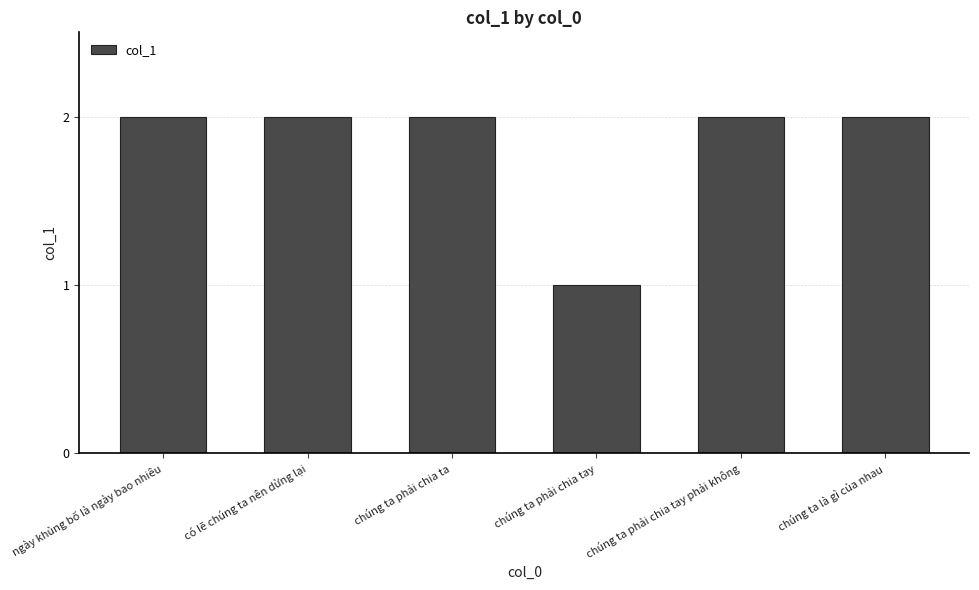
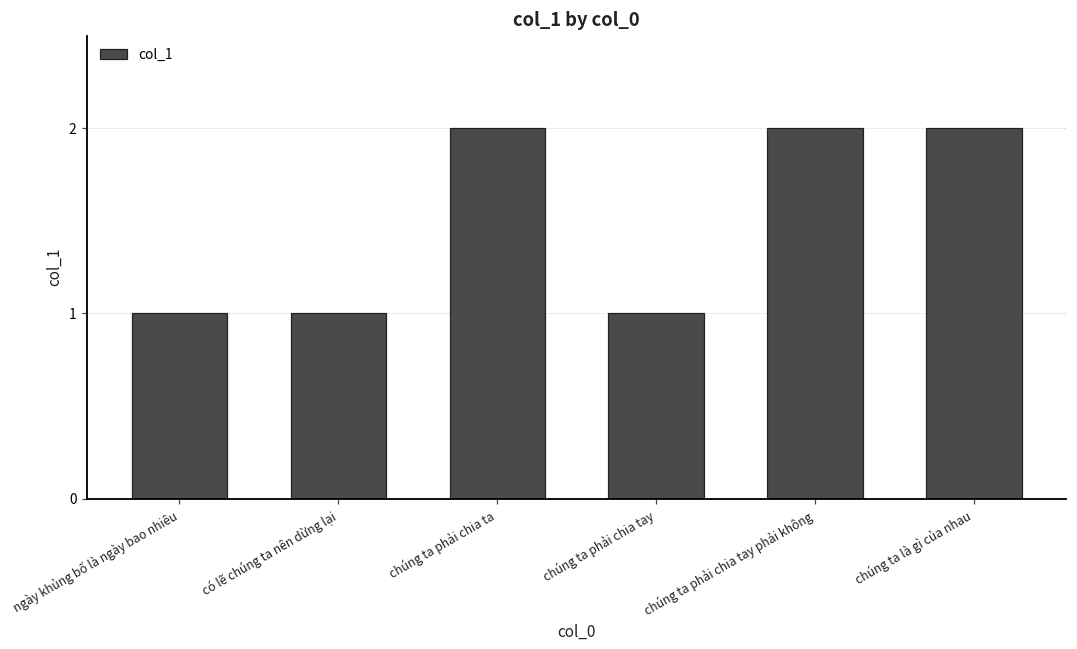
  {
-   "ngày khủng bố là ngày bao nhiêu": 2,
-   "có lẽ chúng ta nên dừng lại": 2,
+   "ngày khủng bố là ngày bao nhiêu": 1,
+   "có lẽ chúng ta nên dừng lại": 1,
    "chúng ta phải chia ta": 2,
    "chúng ta phải chia tay": 1,
    "chúng ta phải chia tay phải không": 2,
    "chúng ta là gì của nhau": 2
  }
